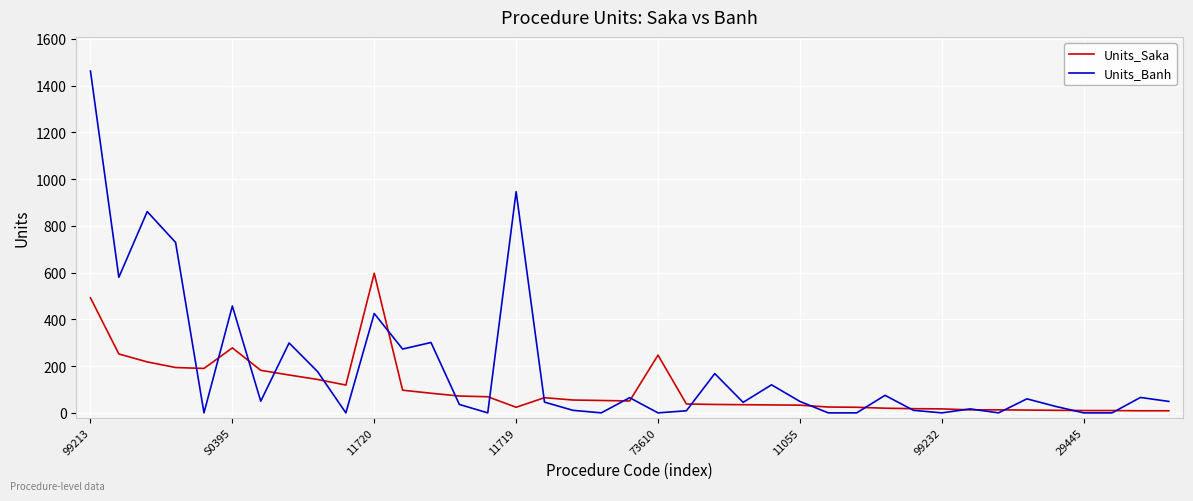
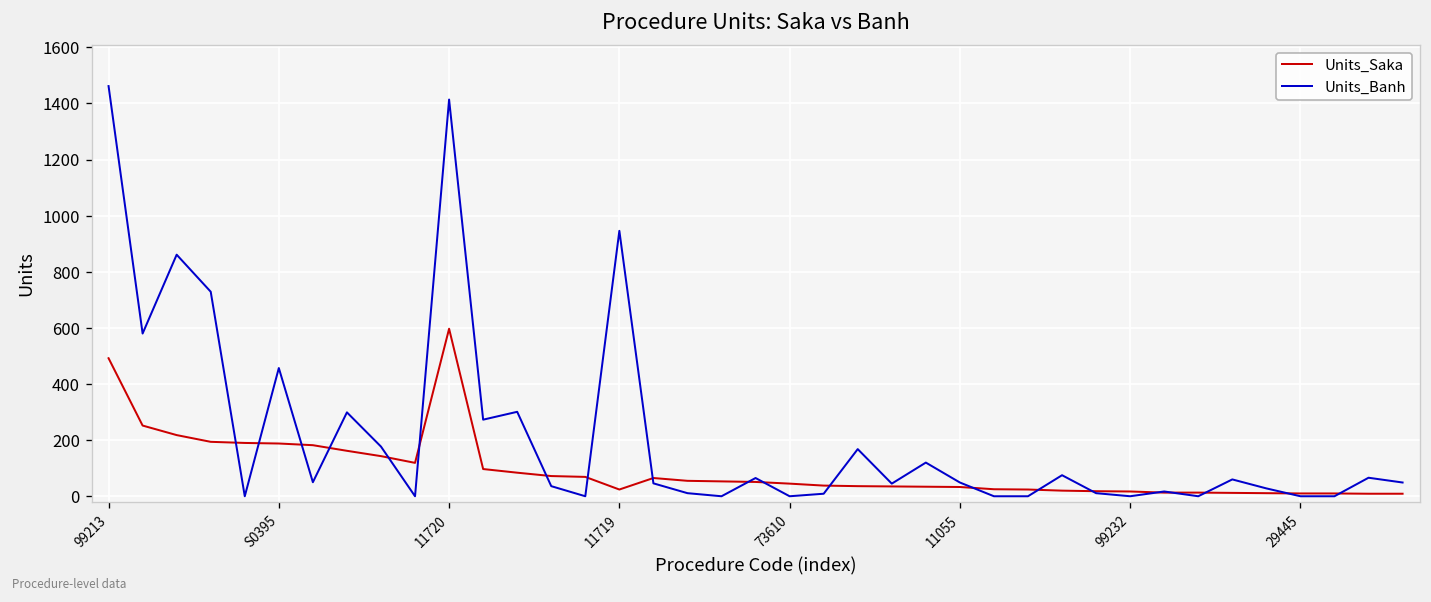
  {
    "Units_Saka": {
      "99213": 490,
-     "S0395": 280,
+     "S0395": 190,
      "11720": 600,
      "11719": 20,
-     "73610": 250,
+     "73610": 50,
      "11055": 30,
      "99232": 20
    },
    "Units_Banh": {
      "99213": 1460,
      "S0395": 460,
-     "11720": 430,
+     "11720": 1410,
      "11719": 950,
      "73610": 0,
      "11055": 50,
      "99232": 0
    }
  }
